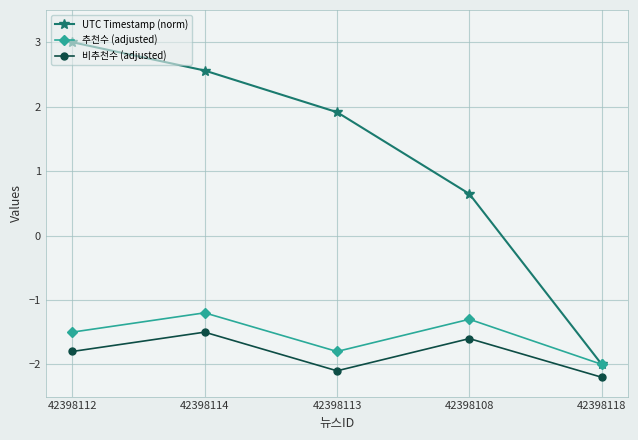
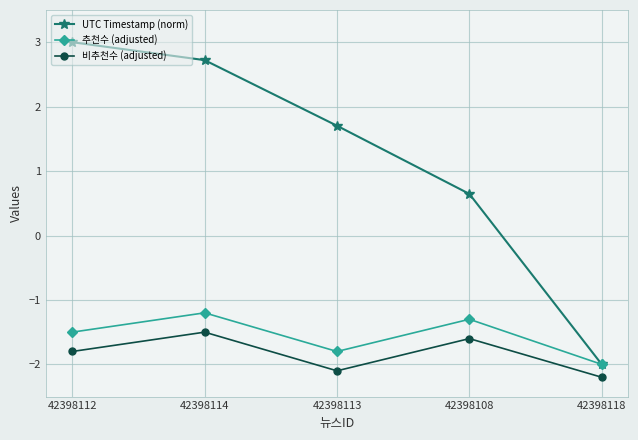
  {
    "UTC Timestamp (norm)": {
-     "42398114": 2.6,
-     "42398113": 1.9,
+     "42398114": 2.7,
+     "42398113": 1.7,
      "42398108": 0.6
    },
    "추천수 (adjusted)": {
      "42398112": -1.5,
      "42398114": -1.2,
      "42398113": -1.8,
      "42398108": -1.3
    },
    "비추천수 (adjusted)": {
      "42398112": -1.8,
      "42398114": -1.5,
      "42398113": -2.1,
      "42398108": -1.6,
      "42398118": -2.2
    }
  }
